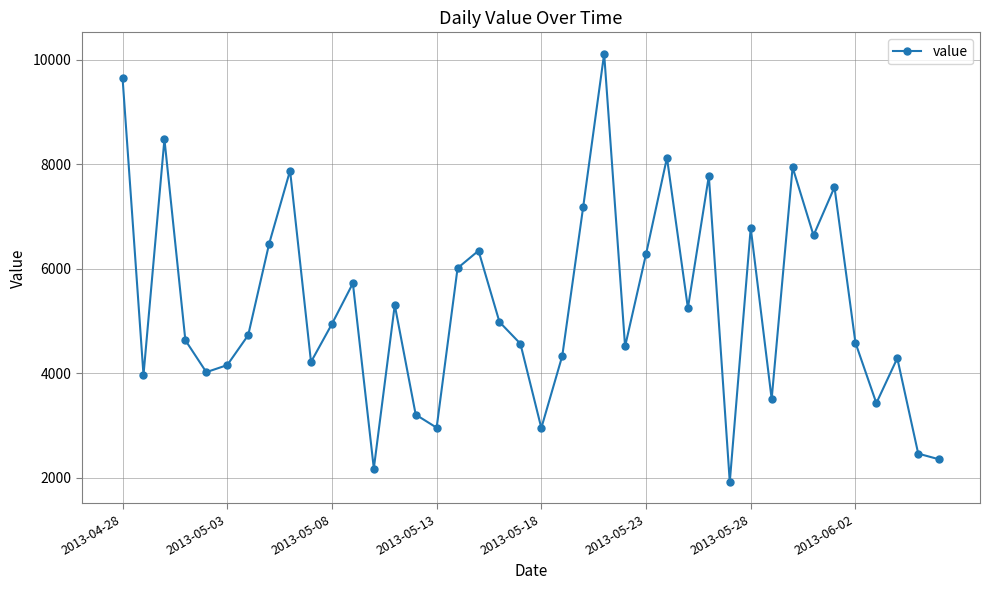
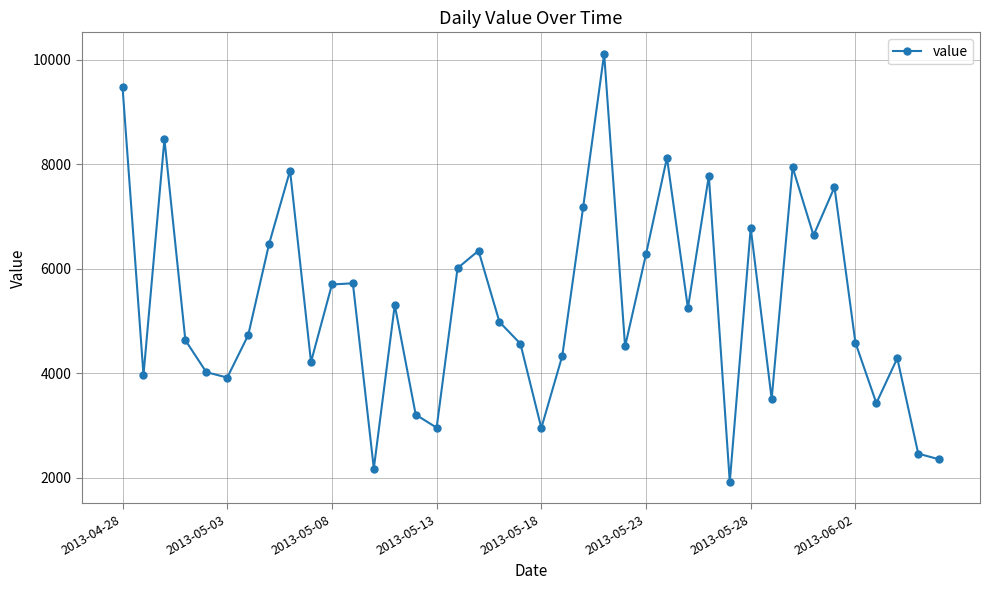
  {
-   "2013-04-28": 9700,
-   "2013-05-03": 4200,
-   "2013-05-08": 4900,
+   "2013-04-28": 9500,
+   "2013-05-03": 3900,
+   "2013-05-08": 5700,
    "2013-05-13": 3000,
    "2013-05-18": 2900,
    "2013-05-23": 6300,
    "2013-05-28": 6800,
    "2013-06-02": 4600
  }
